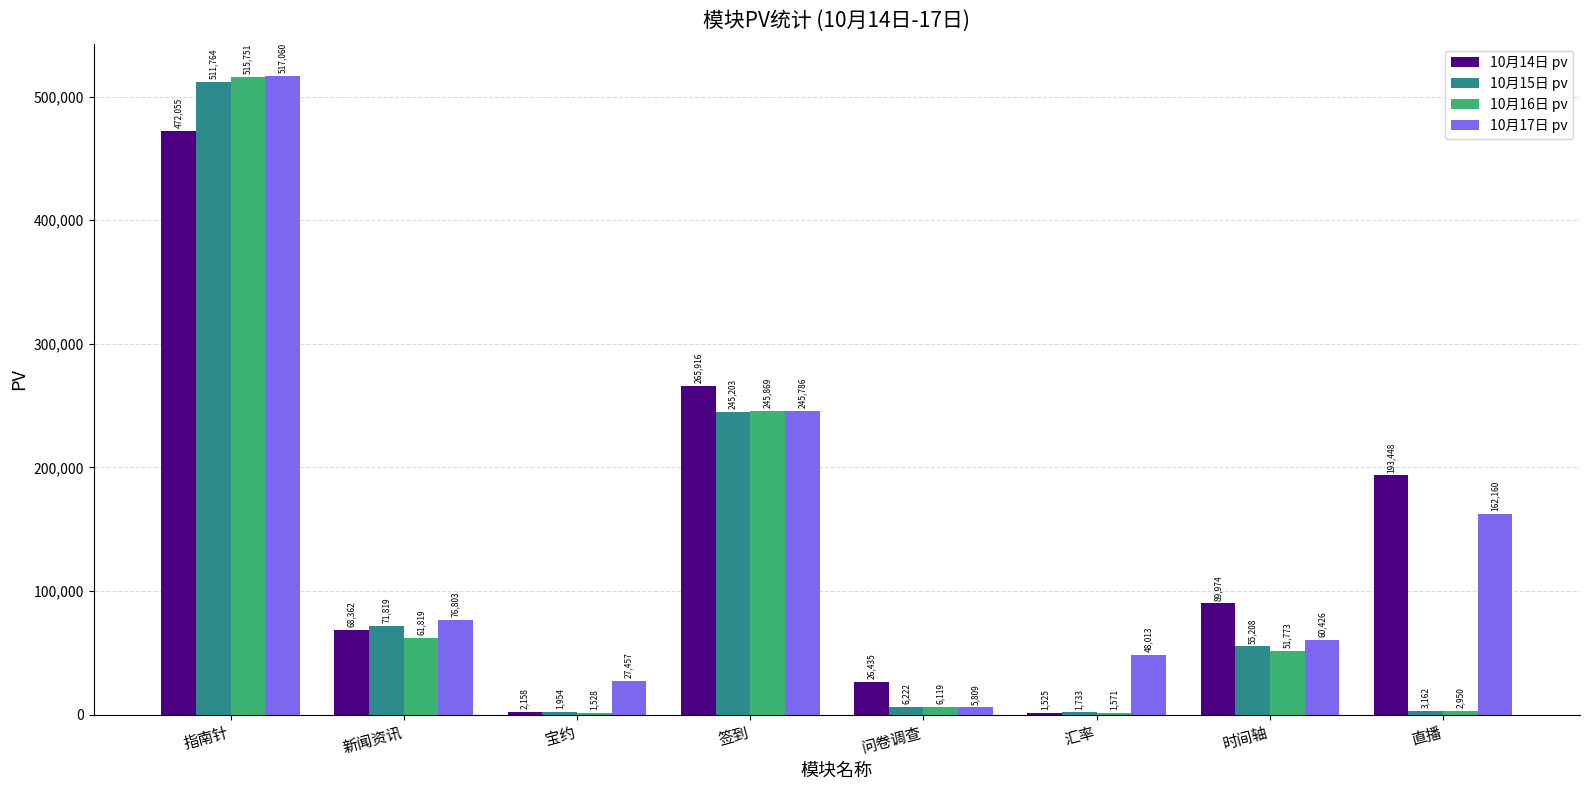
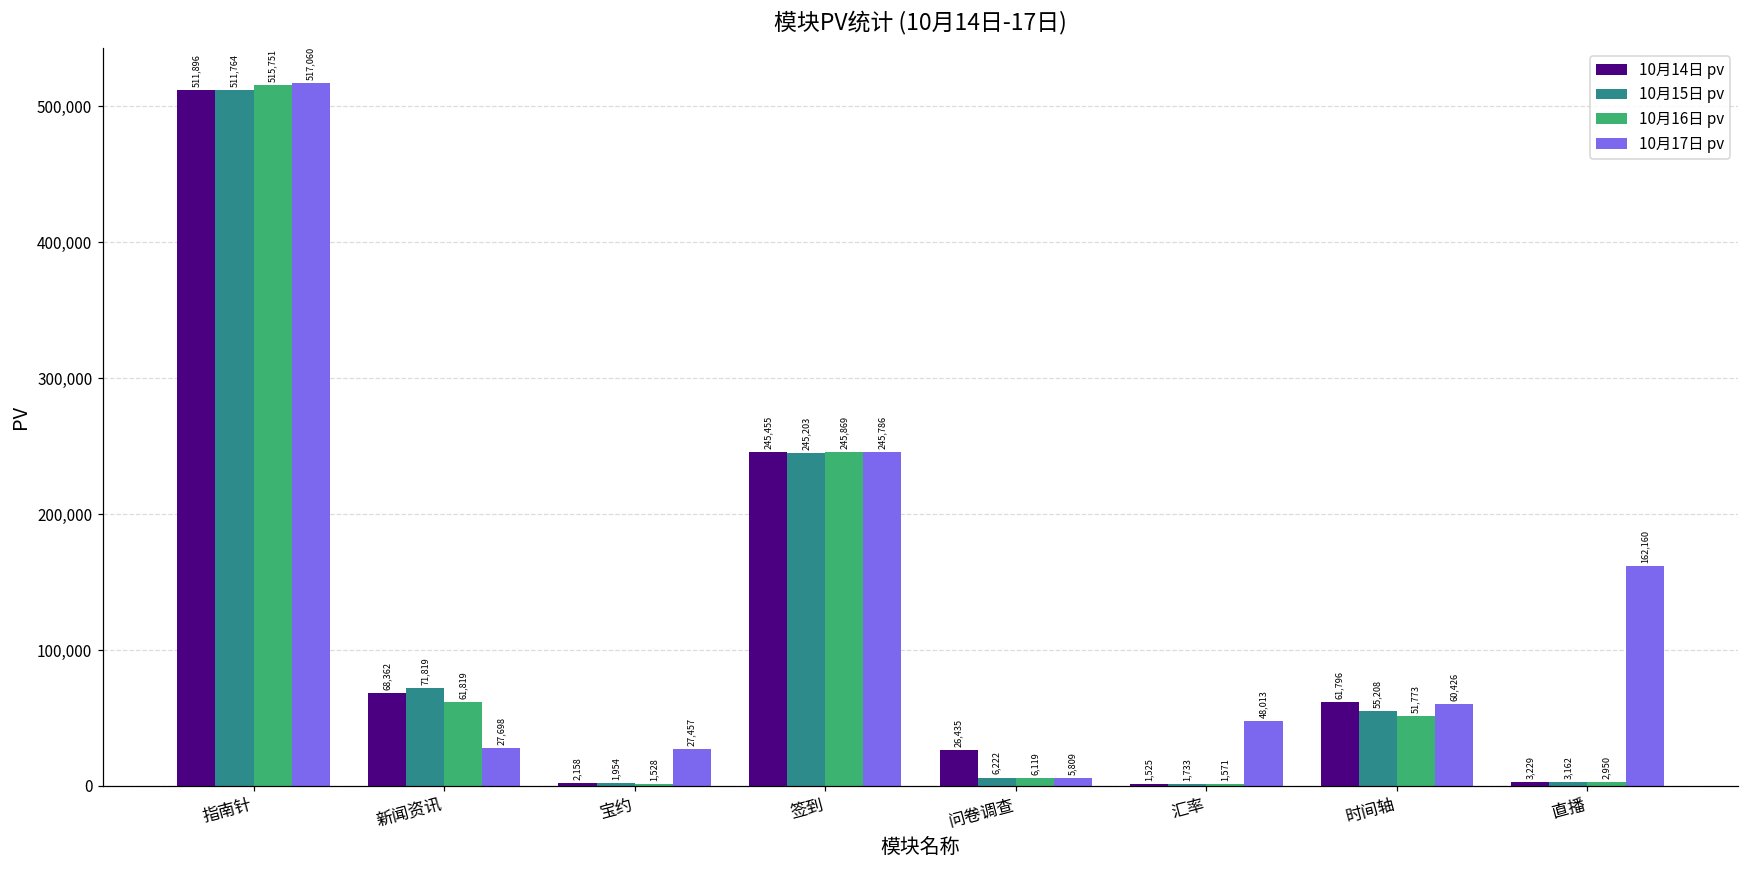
  {
    "10月14日 pv": {
-     "指南针": "472,055",
+     "指南针": "511,896",
      "新闻资讯": "68,362",
      "宝约": "2,158",
-     "签到": "265,916",
+     "签到": "245,455",
      "问卷调查": "26,435",
      "汇率": "1,525",
-     "时间轴": "89,974",
-     "直播": "193,448"
+     "时间轴": "61,796",
+     "直播": "3,229"
    },
    "10月17日 pv": {
      "指南针": "517,060",
-     "新闻资讯": "76,803",
+     "新闻资讯": "27,698",
      "宝约": "27,457",
      "签到": "245,786",
      "问卷调查": "5,809",
      "汇率": "48,013",
      "时间轴": "60,426",
      "直播": "162,160"
    }
  }
